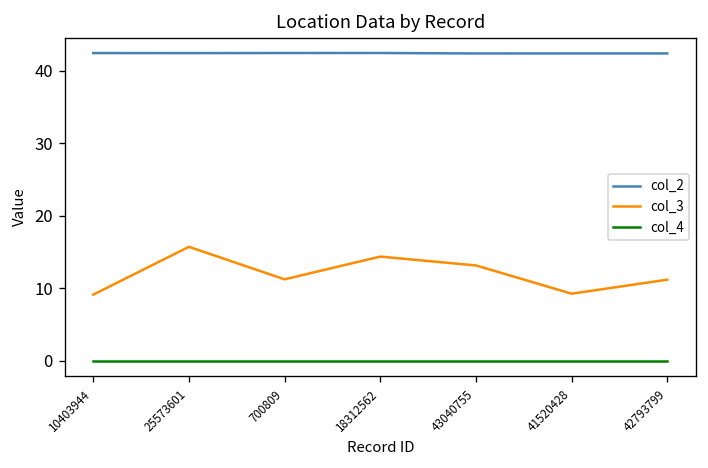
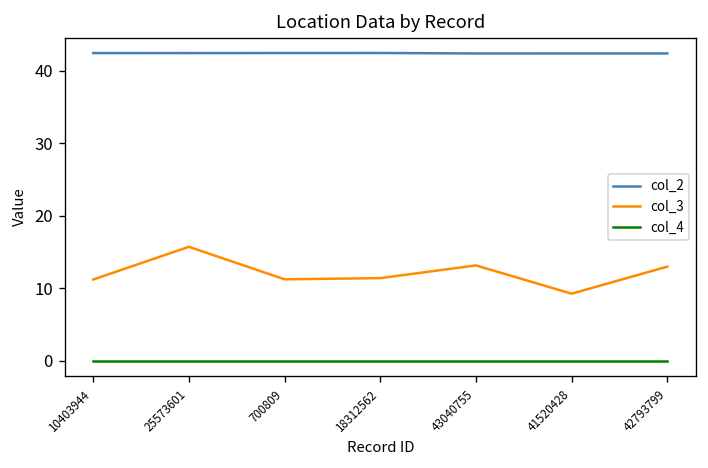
  {
    "col_2": {
      "10403944": 42,
      "25573601": 42,
      "700809": 42,
      "18312562": 42,
      "43040755": 42,
      "41520428": 42,
      "42793799": 42
    },
    "col_3": {
-     "10403944": 9,
+     "10403944": 11,
      "25573601": 16,
      "700809": 11,
-     "18312562": 14,
+     "18312562": 11,
      "43040755": 13,
      "41520428": 9,
-     "42793799": 11
+     "42793799": 13
    },
    "col_4": {
      "10403944": 0,
      "25573601": 0,
      "700809": 0,
      "18312562": 0,
      "43040755": 0,
      "41520428": 0,
      "42793799": 0
    }
  }
